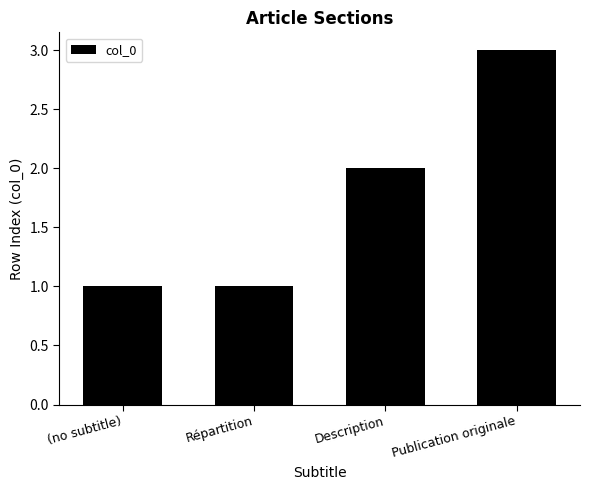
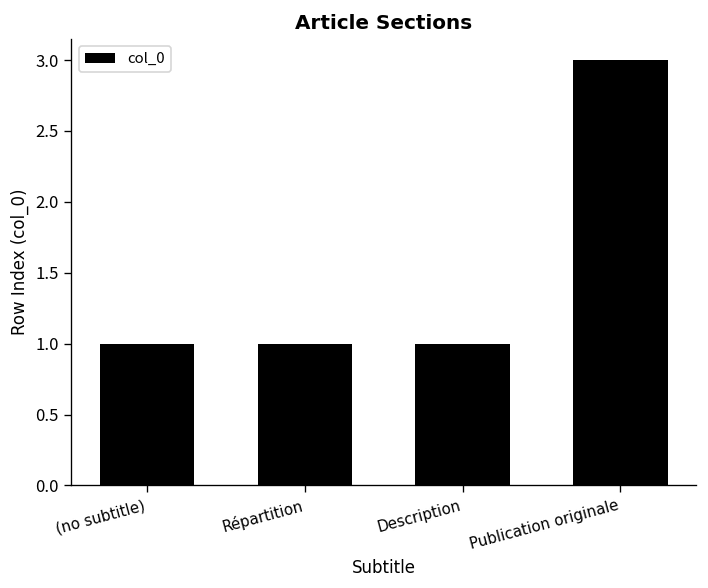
  {
    "(no subtitle)": 1,
    "Répartition": 1,
-   "Description": 2,
+   "Description": 1,
    "Publication originale": 3
  }
